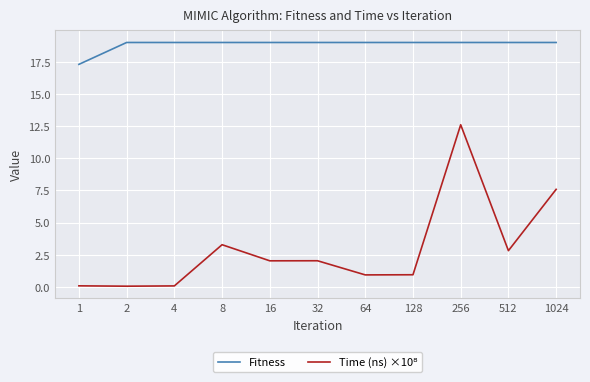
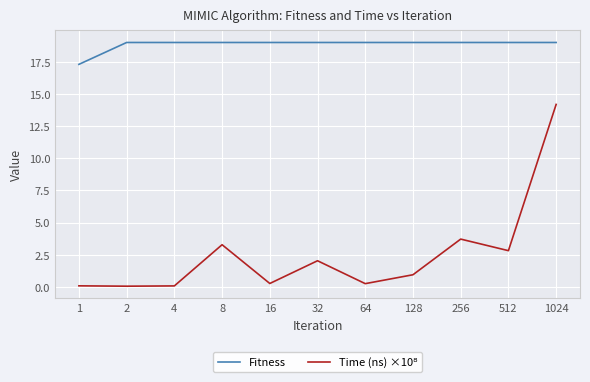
  {
    "Fitness": {
      "1": 17.3,
      "2": 19.0,
      "4": 19.0,
      "8": 19.0,
      "16": 19.0,
      "32": 19.0,
      "64": 19.0,
      "128": 19.0,
      "256": 19.0,
      "512": 19.0,
      "1024": 19.0
    },
    "Time (ns) ×10⁸": {
      "1": 0.1,
      "2": 0.1,
      "4": 0.1,
      "8": 3.3,
-     "16": 2.0,
+     "16": 0.3,
      "32": 2.0,
-     "64": 0.9,
+     "64": 0.3,
      "128": 1.0,
-     "256": 12.6,
+     "256": 3.7,
      "512": 2.8,
-     "1024": 7.6
+     "1024": 14.2
    }
  }
